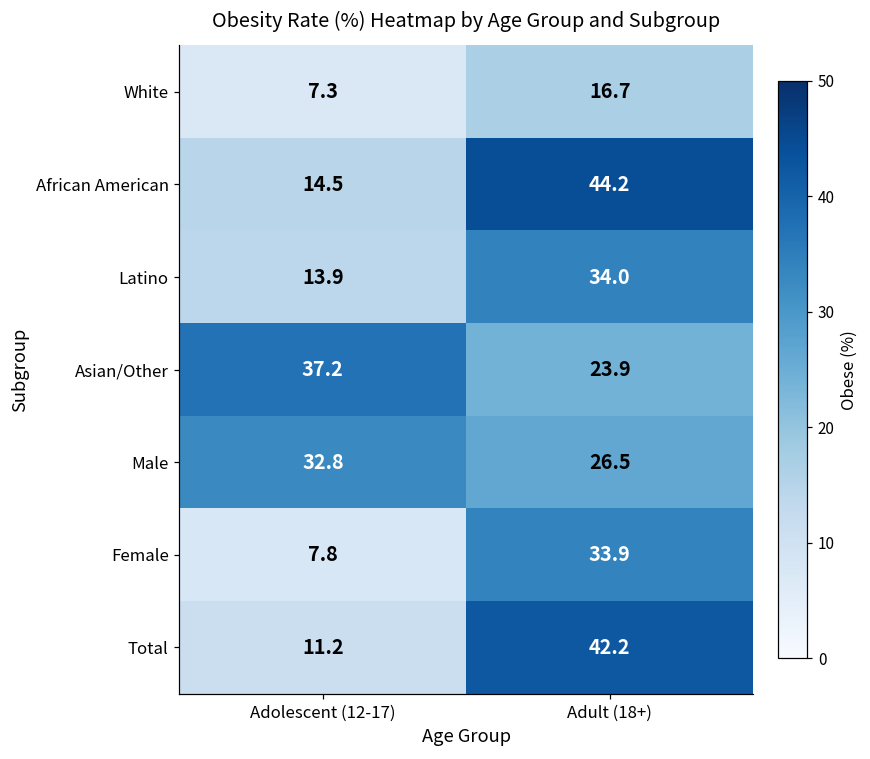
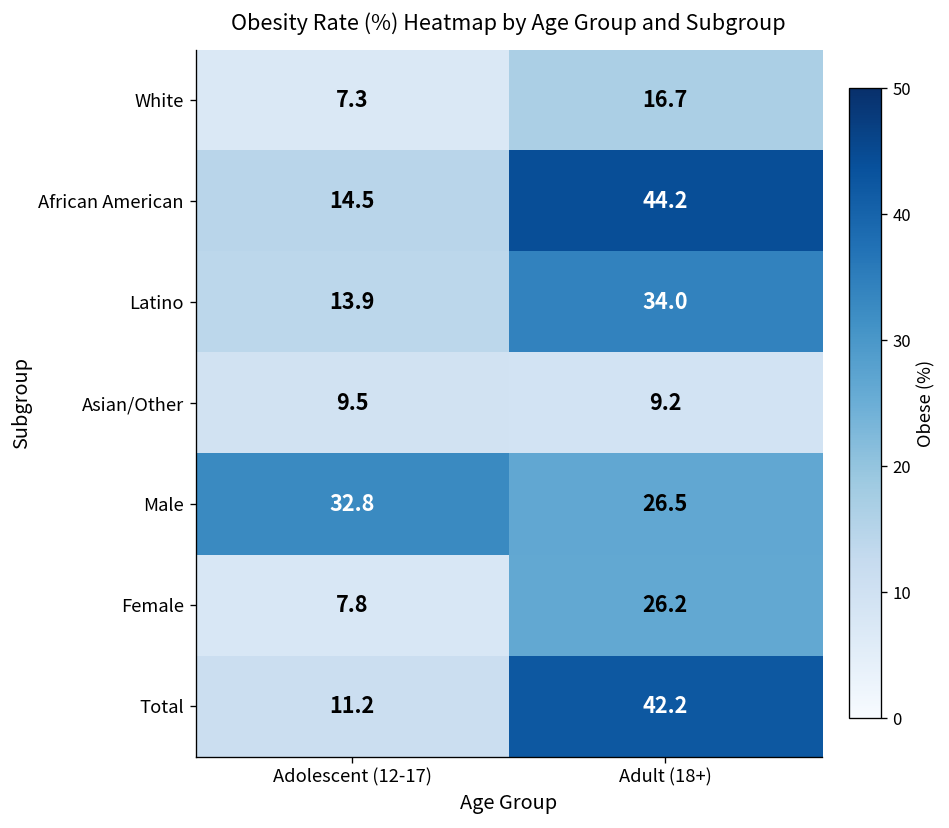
  {
    "White": {
      "Adolescent (12-17)": 7.3,
      "Adult (18+)": 16.7
    },
    "African American": {
      "Adolescent (12-17)": 14.5,
      "Adult (18+)": 44.2
    },
    "Latino": {
      "Adolescent (12-17)": 13.9,
      "Adult (18+)": 34.0
    },
    "Asian/Other": {
-     "Adolescent (12-17)": 37.2,
-     "Adult (18+)": 23.9
+     "Adolescent (12-17)": 9.5,
+     "Adult (18+)": 9.2
    },
    "Male": {
      "Adolescent (12-17)": 32.8,
      "Adult (18+)": 26.5
    },
    "Female": {
      "Adolescent (12-17)": 7.8,
-     "Adult (18+)": 33.9
+     "Adult (18+)": 26.2
    },
    "Total": {
      "Adolescent (12-17)": 11.2,
      "Adult (18+)": 42.2
    }
  }
